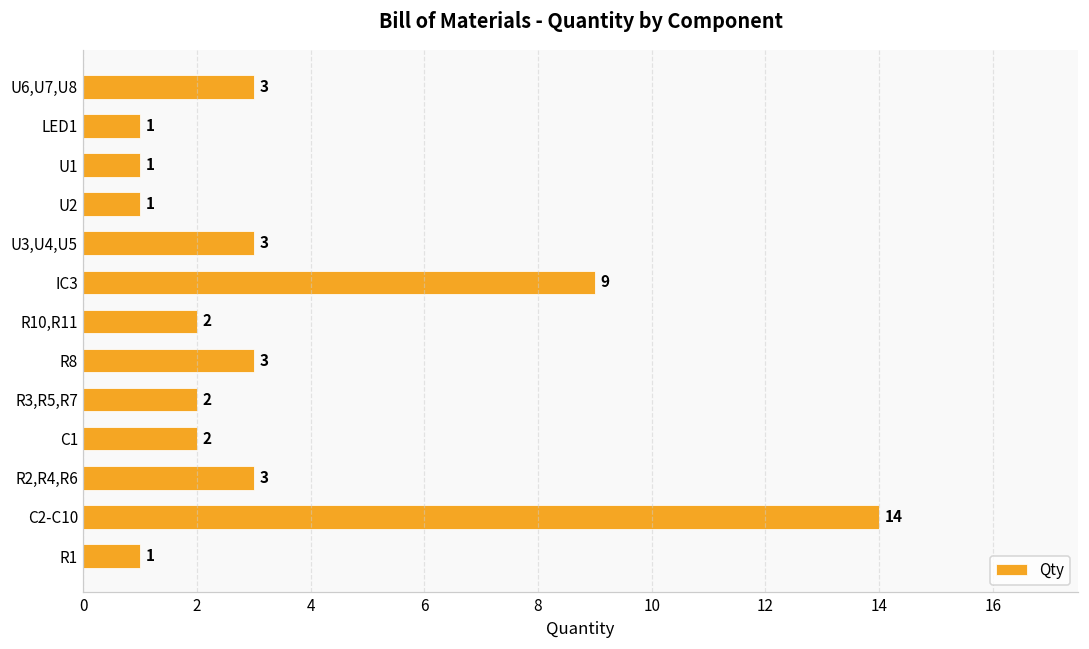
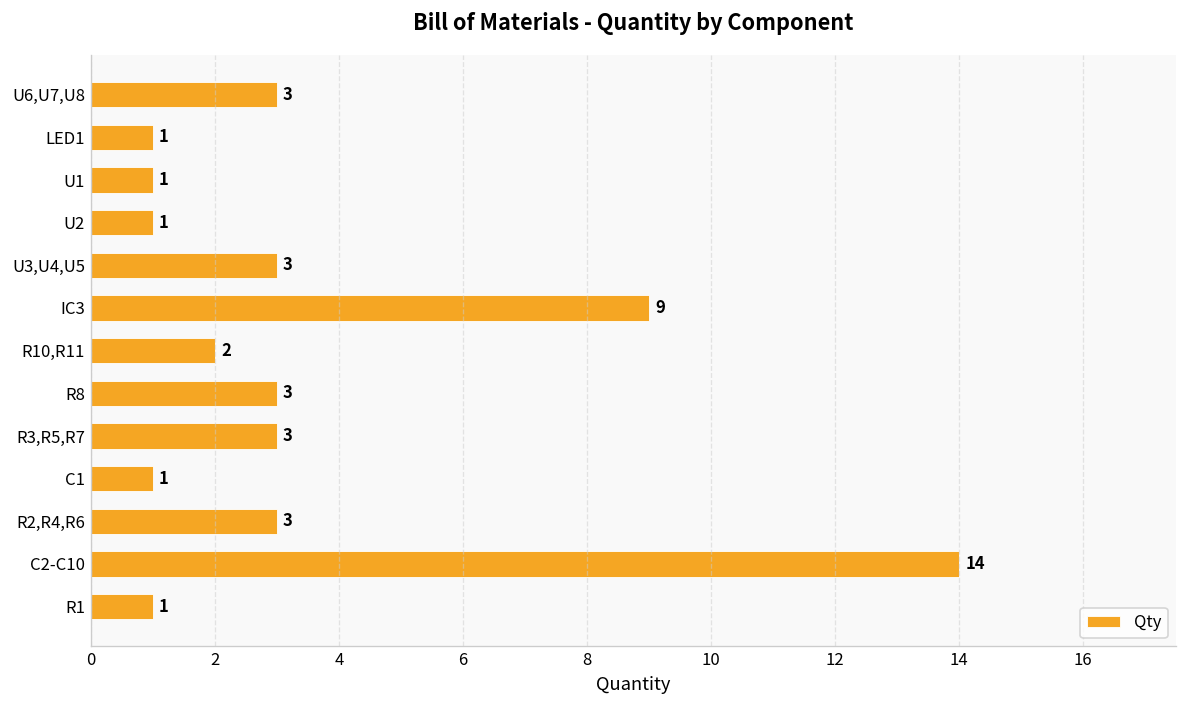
  {
    "U6,U7,U8": 3,
    "LED1": 1,
    "U1": 1,
    "U2": 1,
    "U3,U4,U5": 3,
    "IC3": 9,
    "R10,R11": 2,
    "R8": 3,
-   "R3,R5,R7": 2,
-   "C1": 2,
+   "R3,R5,R7": 3,
+   "C1": 1,
    "R2,R4,R6": 3,
    "C2-C10": 14,
    "R1": 1
  }
